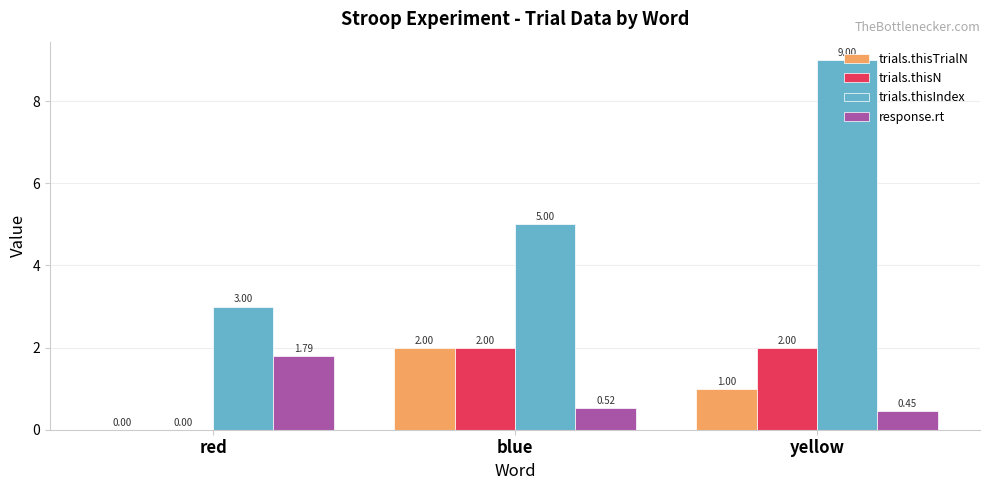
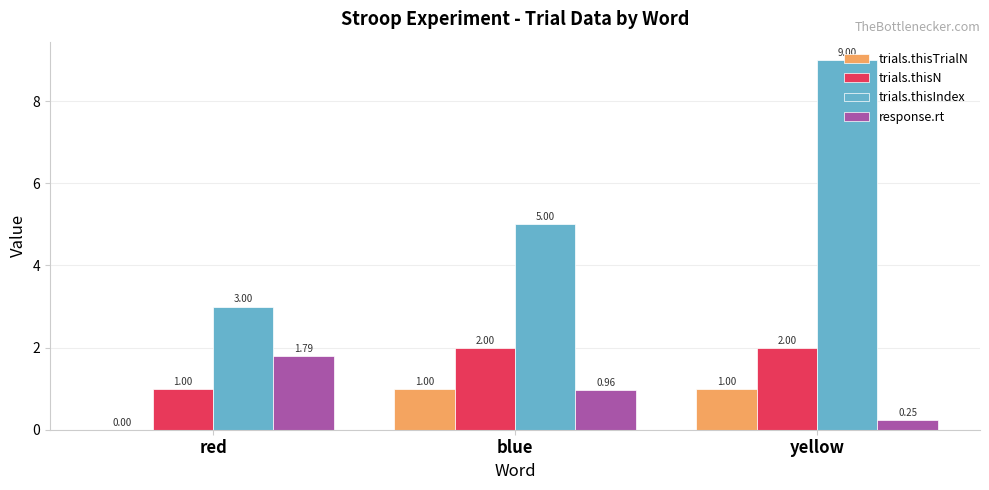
  {
    "trials.thisTrialN": {
      "red": 0.00,
-     "blue": 2.00,
+     "blue": 1.00,
      "yellow": 1.00
    },
    "trials.thisN": {
-     "red": 0.00,
+     "red": 1.00,
      "blue": 2.00,
      "yellow": 2.00
    },
    "trials.thisIndex": {
      "red": 3.00,
      "blue": 5.00,
      "yellow": 9.00
    },
    "response.rt": {
      "red": 1.79,
-     "blue": 0.52,
-     "yellow": 0.45
+     "blue": 0.96,
+     "yellow": 0.25
    }
  }
